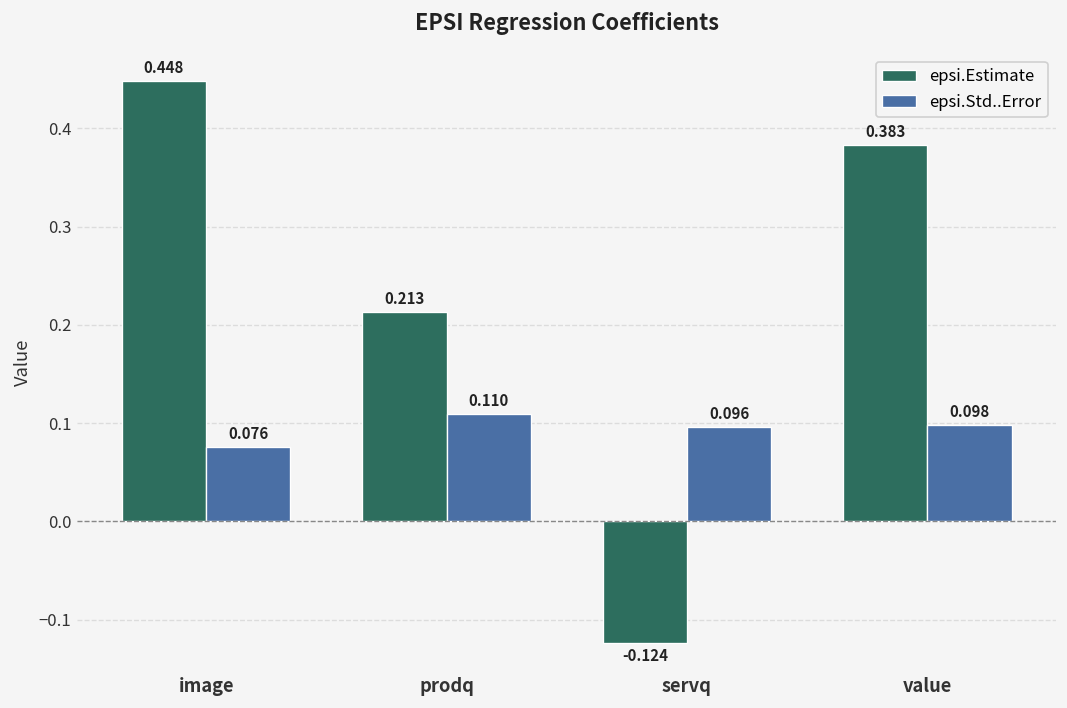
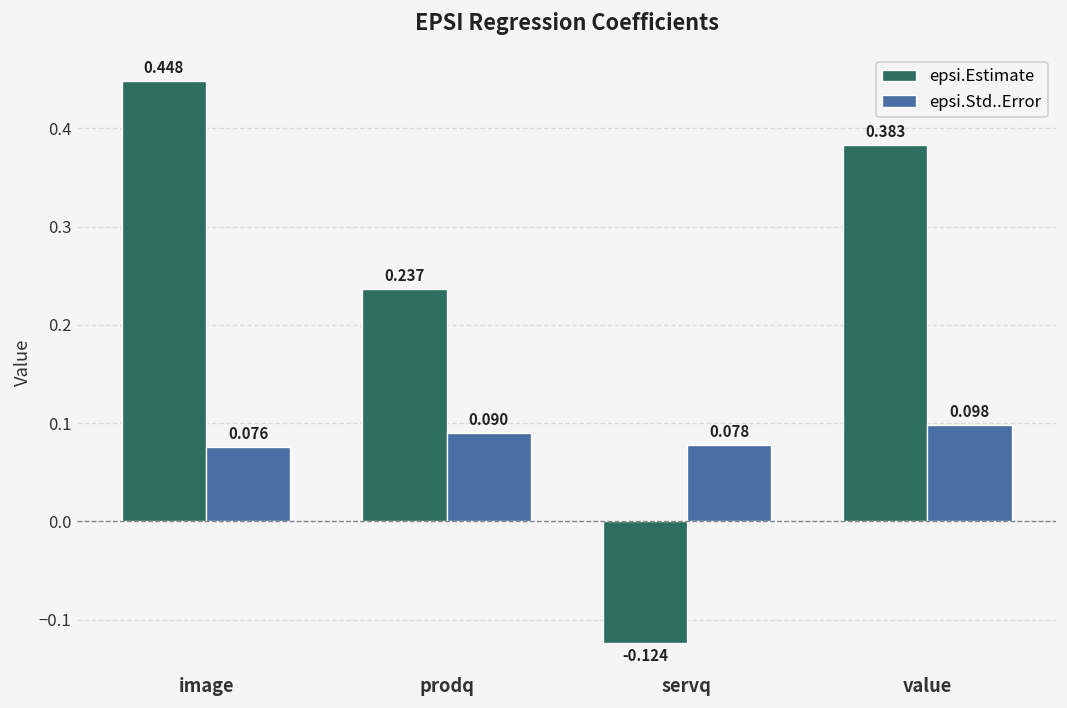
  {
    "epsi.Estimate": {
      "image": 0.448,
-     "prodq": 0.213,
+     "prodq": 0.237,
      "servq": -0.124,
      "value": 0.383
    },
    "epsi.Std..Error": {
      "image": 0.076,
-     "prodq": 0.110,
-     "servq": 0.096,
+     "prodq": 0.090,
+     "servq": 0.078,
      "value": 0.098
    }
  }
